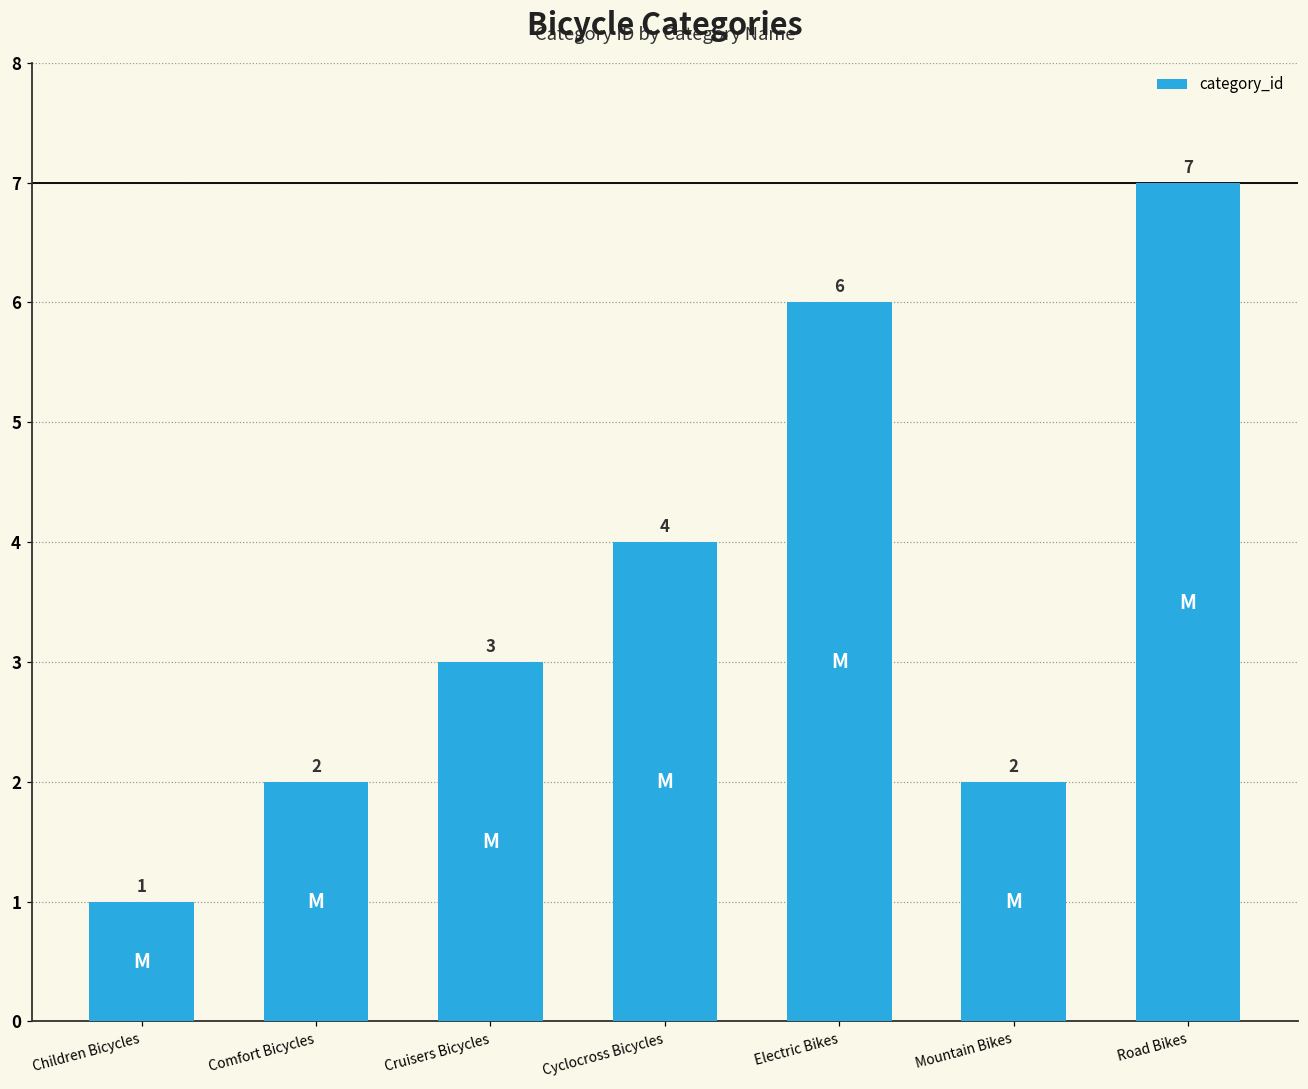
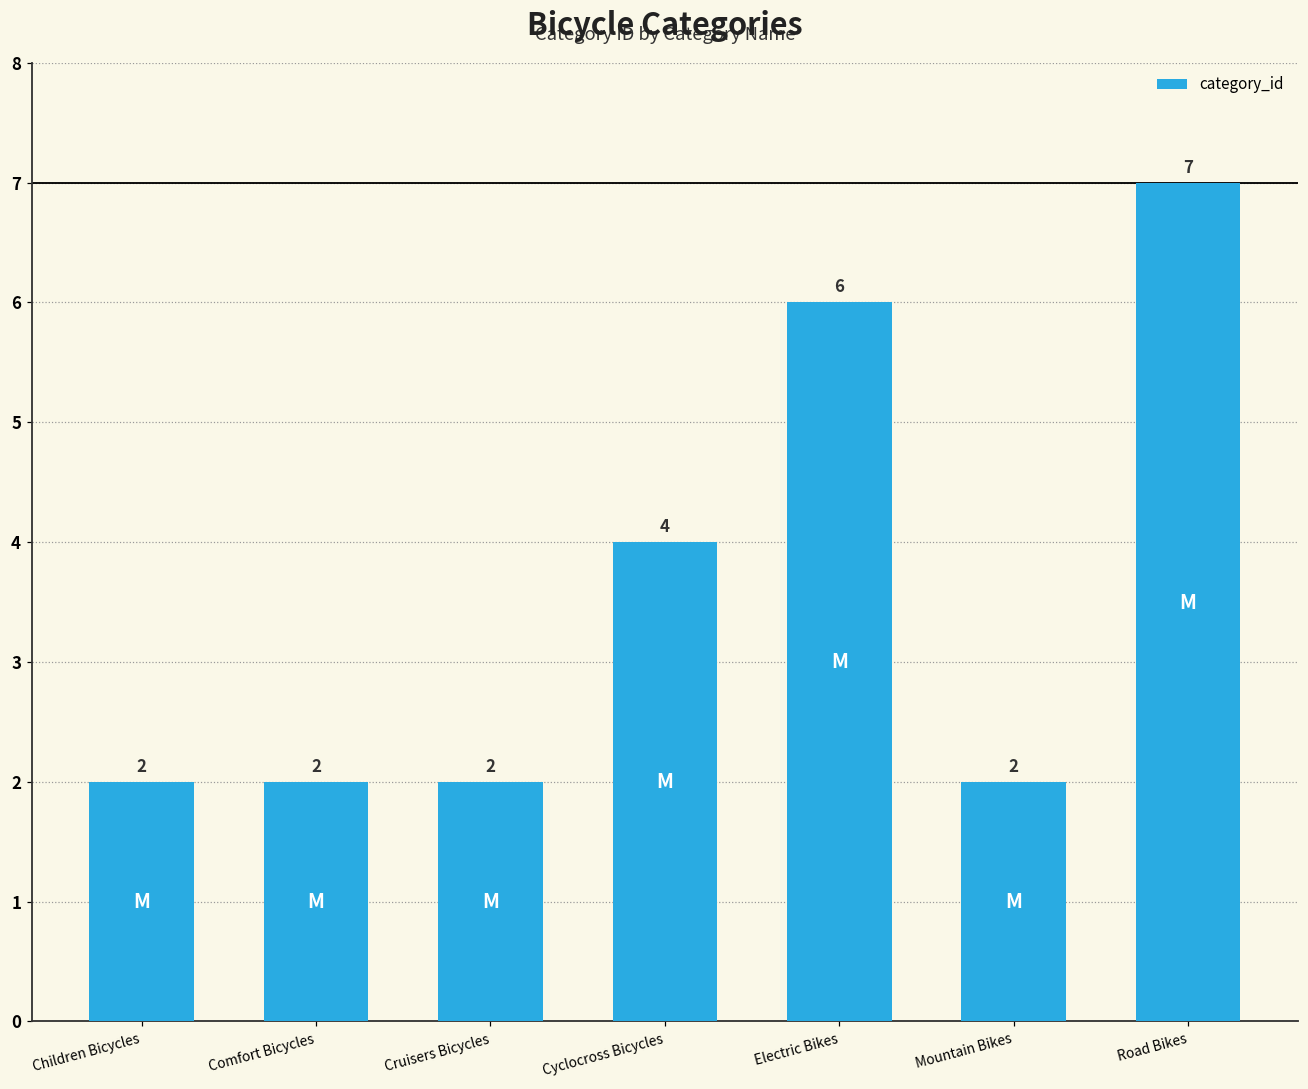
  {
-   "Children Bicycles": 1,
+   "Children Bicycles": 2,
    "Comfort Bicycles": 2,
-   "Cruisers Bicycles": 3,
+   "Cruisers Bicycles": 2,
    "Cyclocross Bicycles": 4,
    "Electric Bikes": 6,
    "Mountain Bikes": 2,
    "Road Bikes": 7
  }
